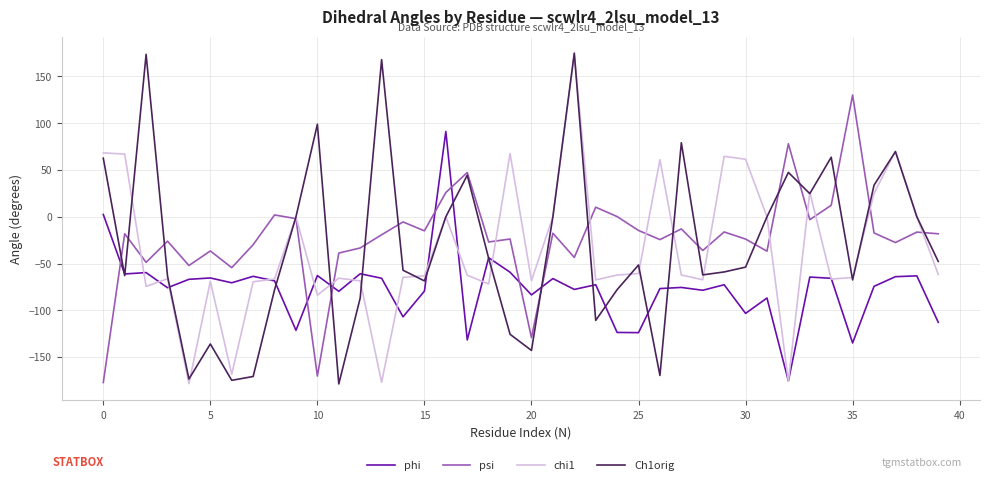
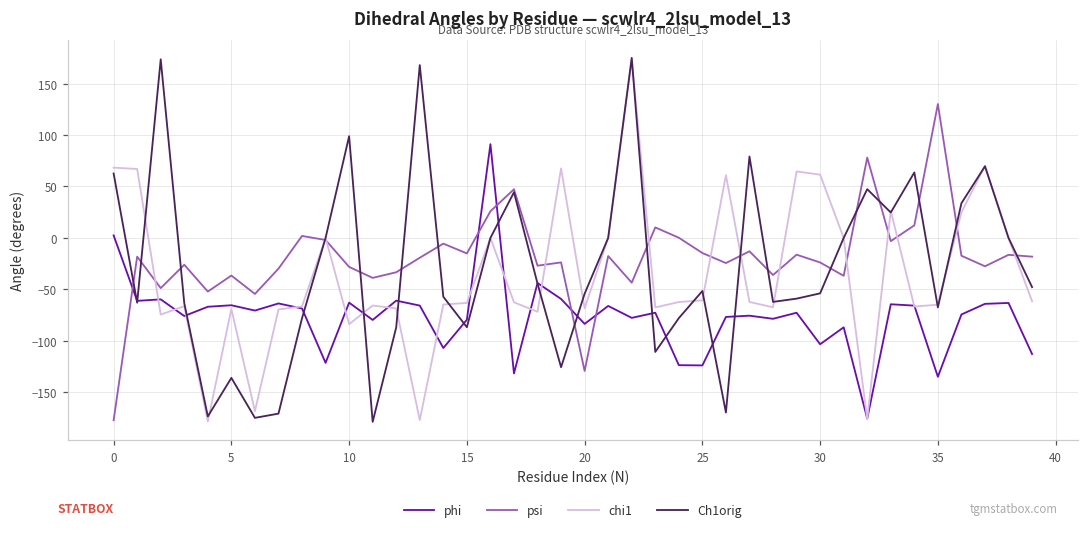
  {
    "phi": {
      "0": 0,
      "5": -70,
      "10": -60,
      "15": -80,
      "20": -80,
      "25": -120,
      "30": -100,
      "35": -130
    },
    "psi": {
      "0": -180,
      "5": -40,
-     "10": -170,
+     "10": -30,
      "15": -20,
      "20": -130,
      "25": -10,
      "30": -20,
      "35": 130
    },
    "chi1": {
      "0": 70,
      "5": -70,
      "10": -80,
      "15": -60,
      "20": -70,
      "25": -60,
      "30": 60
    },
    "Ch1orig": {
      "0": 60,
      "5": -140,
      "10": 100,
-     "15": -70,
-     "20": -140,
+     "15": -90,
+     "20": -50,
      "25": -50,
      "30": -50
    }
  }
